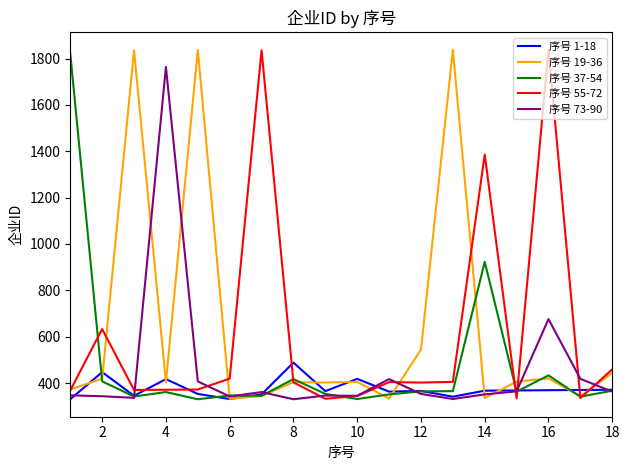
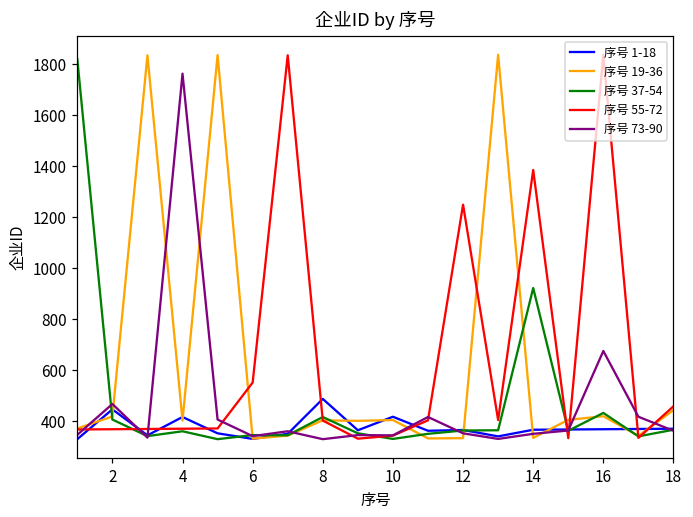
  {
    "序号 1-18": {
      "2": 450,
      "4": 420,
      "8": 490,
      "10": 420,
      "14": 370,
      "16": 370
    },
    "序号 19-36": {
      "2": 420,
      "4": 400,
      "10": 410,
-     "12": 540,
+     "12": 330,
      "14": 340,
      "16": 420,
      "18": 440
    },
    "序号 37-54": {
      "2": 410,
      "8": 420,
      "10": 330,
      "14": 920,
      "16": 430
    },
    "序号 55-72": {
-     "2": 630,
-     "6": 420,
-     "12": 400,
+     "2": 370,
+     "6": 550,
+     "12": 1250,
      "14": 1390,
      "18": 460
    },
    "序号 73-90": {
-     "2": 340,
+     "2": 470,
      "4": 1760,
      "8": 330,
      "14": 350,
      "16": 680
    }
  }
